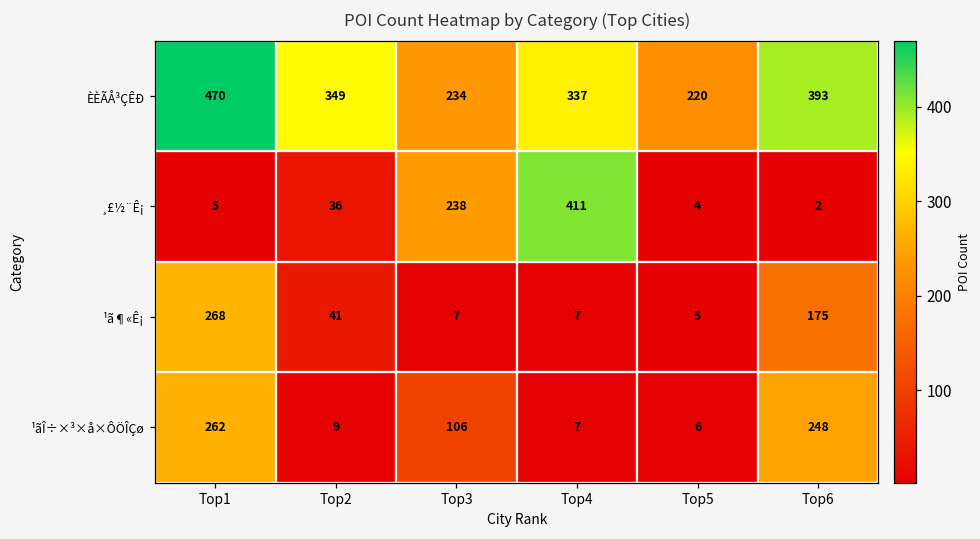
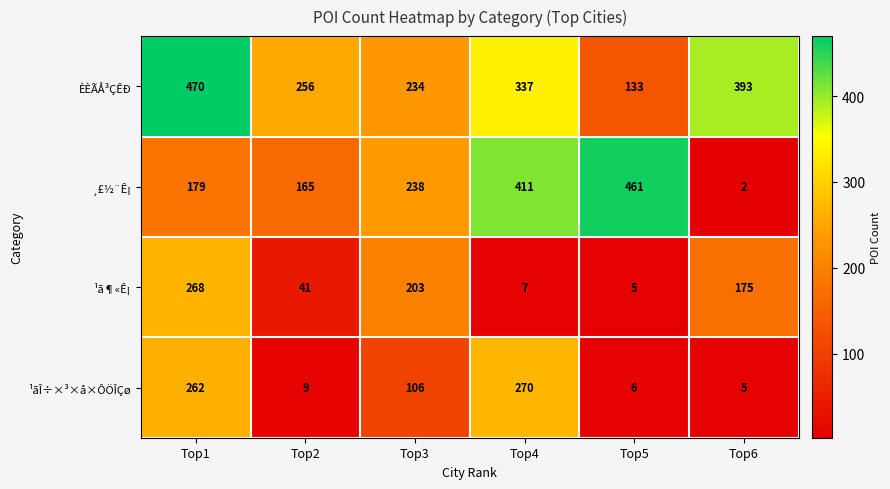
  {
    "ÈÈÃÅ³ÇÊÐ": {
      "Top1": 470,
-     "Top2": 349,
+     "Top2": 256,
      "Top3": 234,
      "Top4": 337,
-     "Top5": 220,
+     "Top5": 133,
      "Top6": 393
    },
    "¸£½¨Ê¡": {
-     "Top1": 5,
-     "Top2": 36,
+     "Top1": 179,
+     "Top2": 165,
      "Top3": 238,
      "Top4": 411,
-     "Top5": 4,
+     "Top5": 461,
      "Top6": 2
    },
    "¹ã¶«Ê¡": {
      "Top1": 268,
      "Top2": 41,
-     "Top3": 7,
+     "Top3": 203,
      "Top4": 7,
      "Top5": 5,
      "Top6": 175
    },
    "¹ãÎ÷×³×å×ÔÖÎÇø": {
      "Top1": 262,
      "Top2": 9,
      "Top3": 106,
-     "Top4": 7,
+     "Top4": 270,
      "Top5": 6,
-     "Top6": 248
+     "Top6": 5
    }
  }
